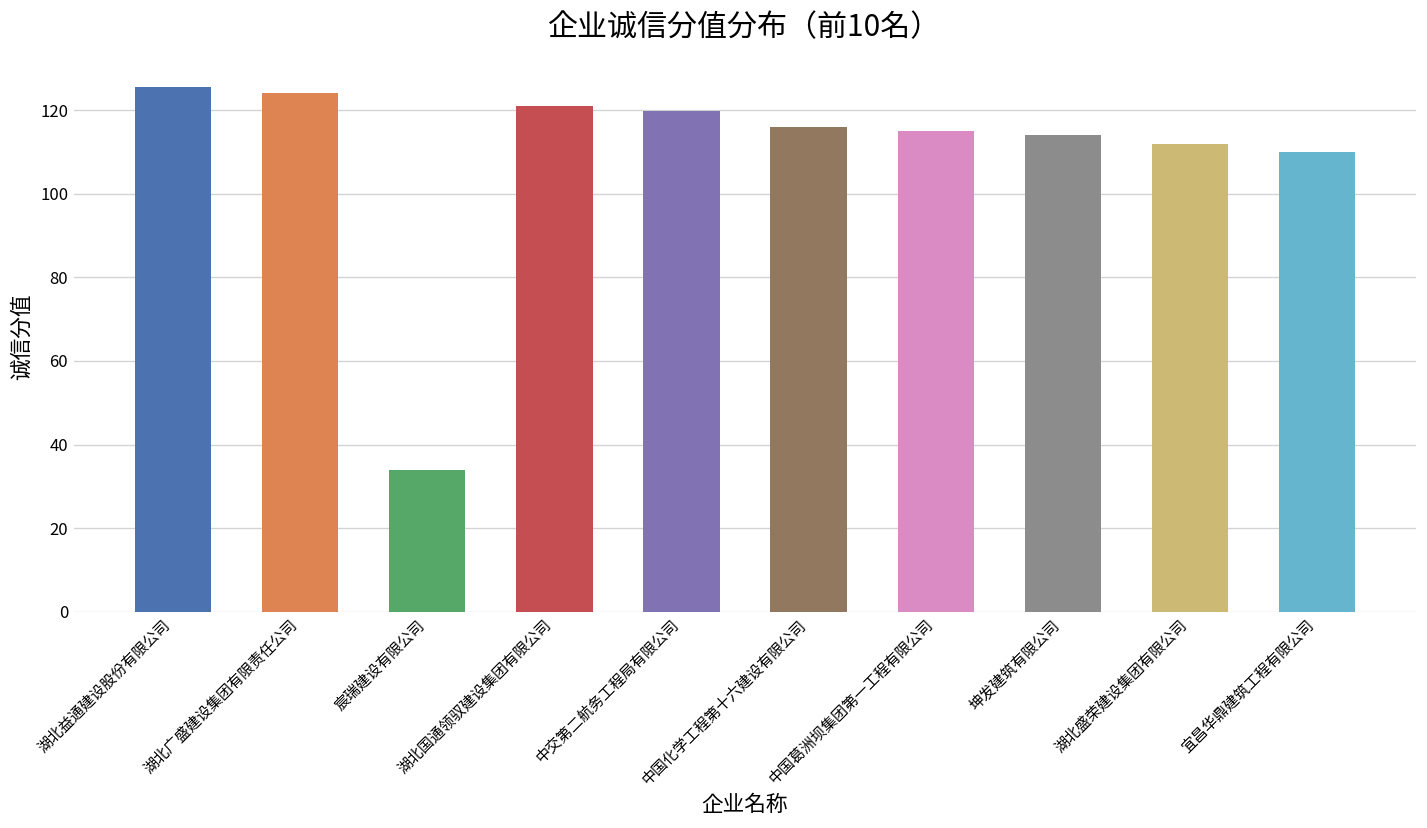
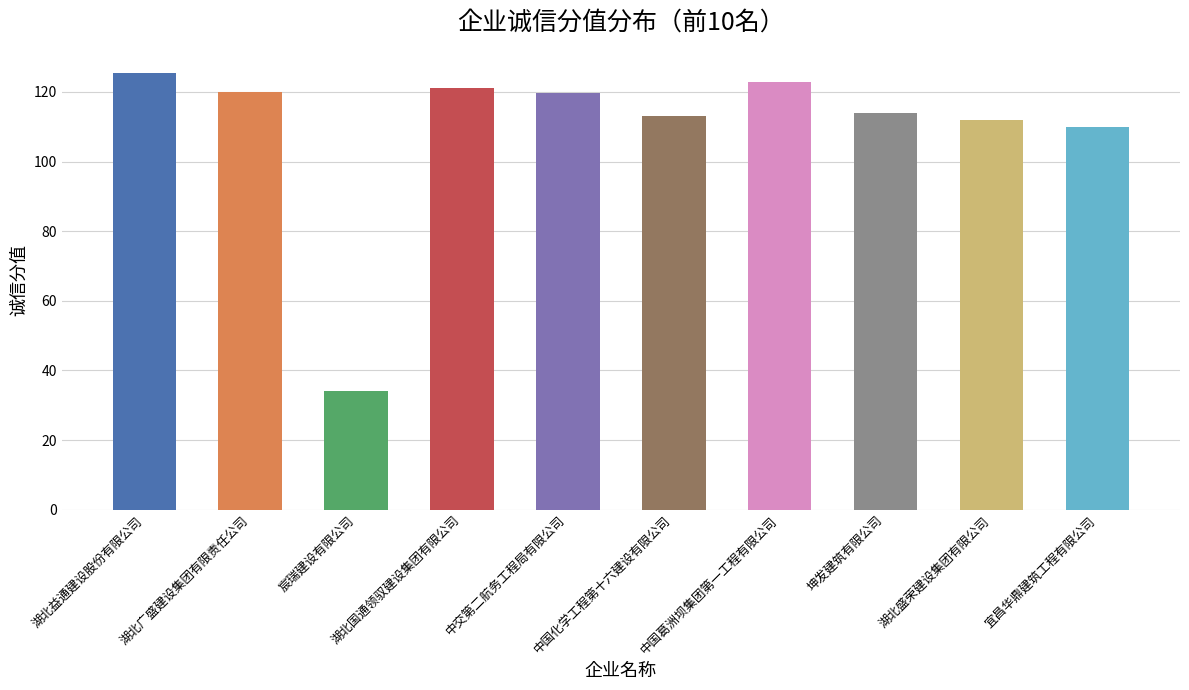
  {
    "湖北益通建设股份有限公司": 126,
-   "湖北广盛建设集团有限责任公司": 124,
+   "湖北广盛建设集团有限责任公司": 120,
    "宸瑞建设有限公司": 34,
    "湖北国通领驭建设集团有限公司": 121,
    "中交第二航务工程局有限公司": 120,
-   "中国化学工程第十六建设有限公司": 116,
-   "中国葛洲坝集团第一工程有限公司": 115,
+   "中国化学工程第十六建设有限公司": 113,
+   "中国葛洲坝集团第一工程有限公司": 123,
    "坤发建筑有限公司": 114,
    "湖北盛荣建设集团有限公司": 112,
    "宜昌华鼎建筑工程有限公司": 110
  }
